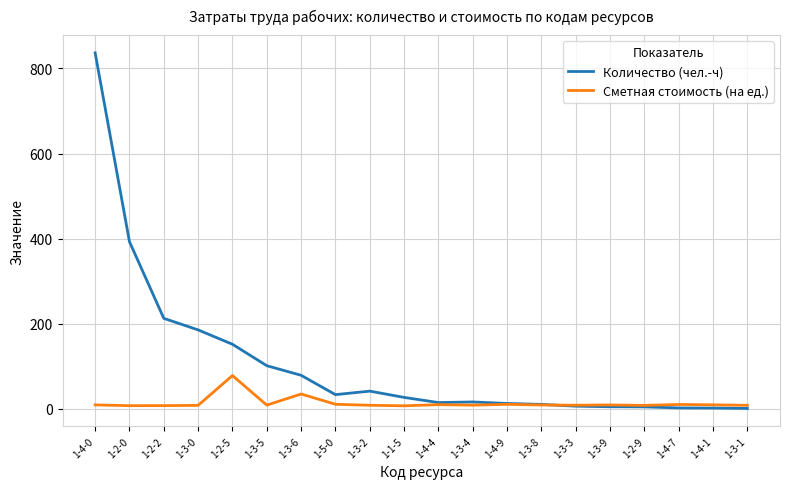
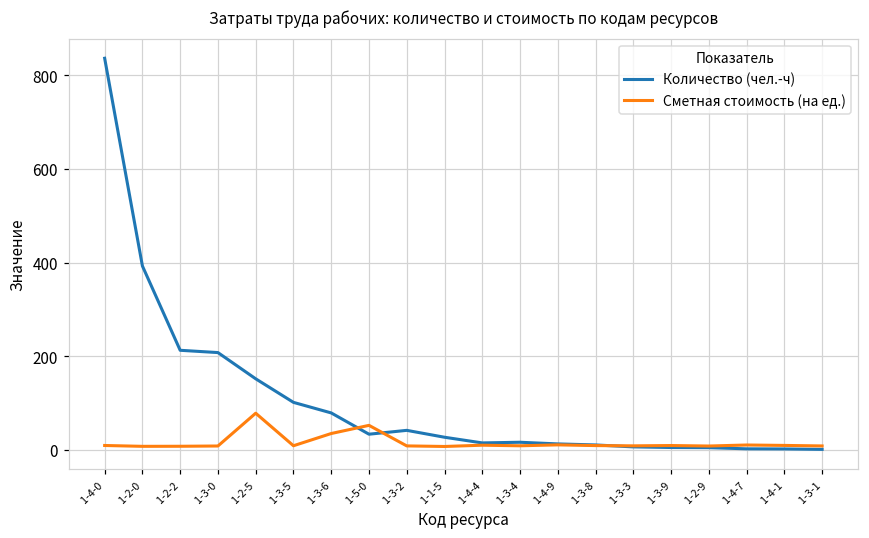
  {
    "Количество (чел.-ч)": {
      "1-4-0": 840,
      "1-2-0": 390,
      "1-2-2": 210,
-     "1-3-0": 190,
+     "1-3-0": 210,
      "1-2-5": 150,
      "1-3-5": 100,
      "1-3-6": 80,
      "1-5-0": 30,
      "1-3-2": 40,
      "1-1-5": 30,
      "1-3-4": 20,
      "1-4-7": 0,
      "1-4-1": 0,
      "1-3-1": 0
    },
    "Сметная стоимость (на ед.)": {
      "1-4-0": 10,
      "1-2-0": 10,
      "1-2-2": 10,
      "1-3-0": 10,
      "1-2-5": 80,
      "1-3-5": 10,
      "1-3-6": 40,
-     "1-5-0": 10,
+     "1-5-0": 50,
      "1-3-2": 10,
      "1-1-5": 10,
      "1-3-4": 10,
      "1-4-7": 10,
      "1-4-1": 10,
      "1-3-1": 10
    }
  }
